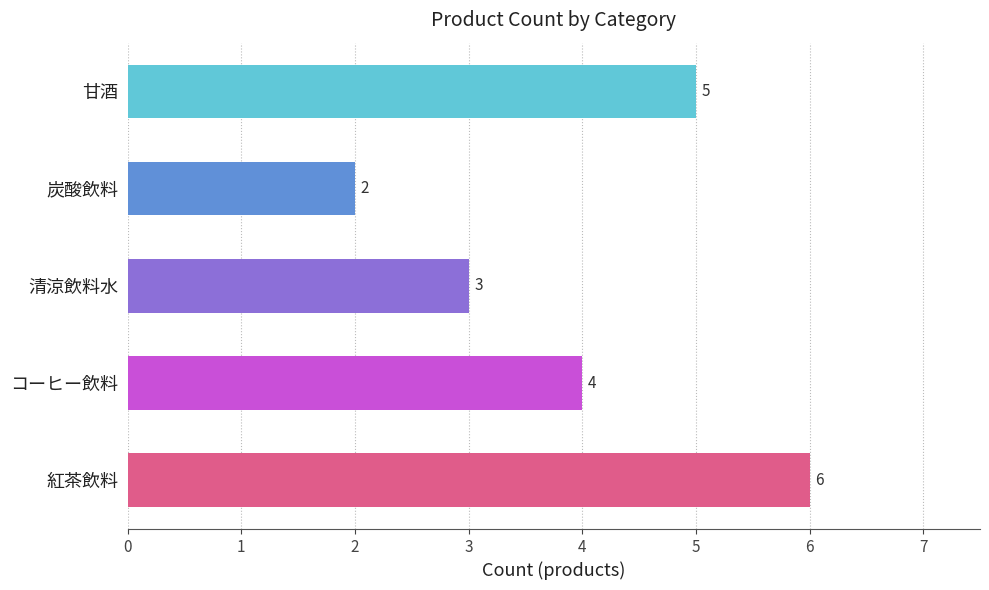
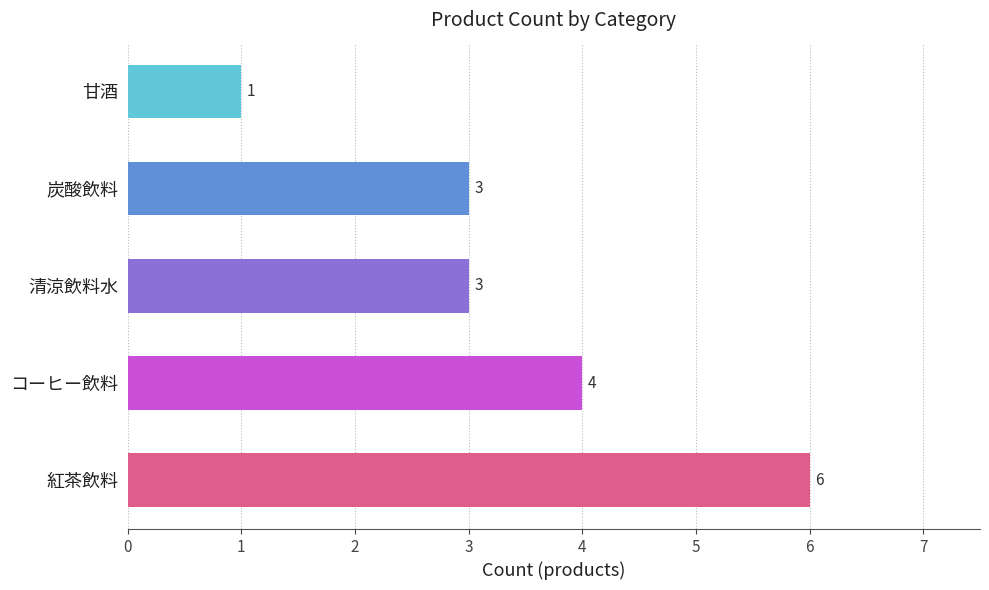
  {
-   "甘酒": 5,
-   "炭酸飲料": 2,
+   "甘酒": 1,
+   "炭酸飲料": 3,
    "清涼飲料水": 3,
    "コーヒー飲料": 4,
    "紅茶飲料": 6
  }
